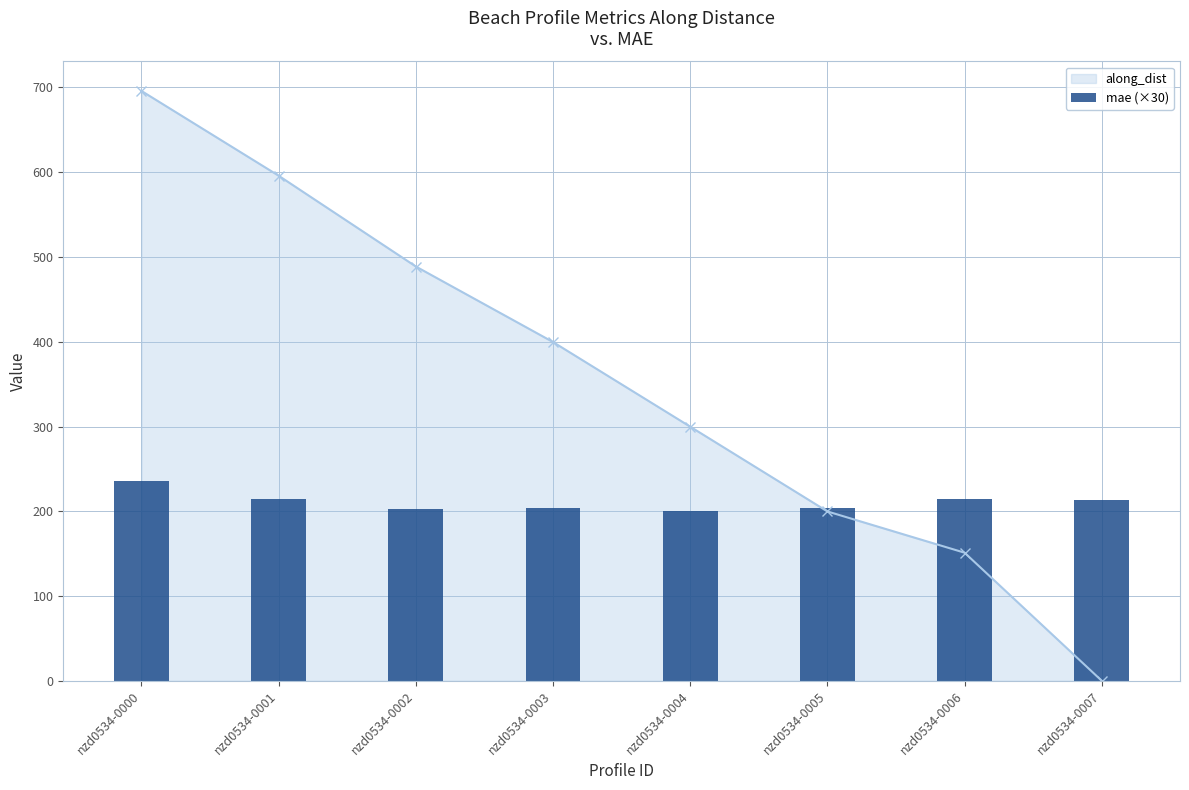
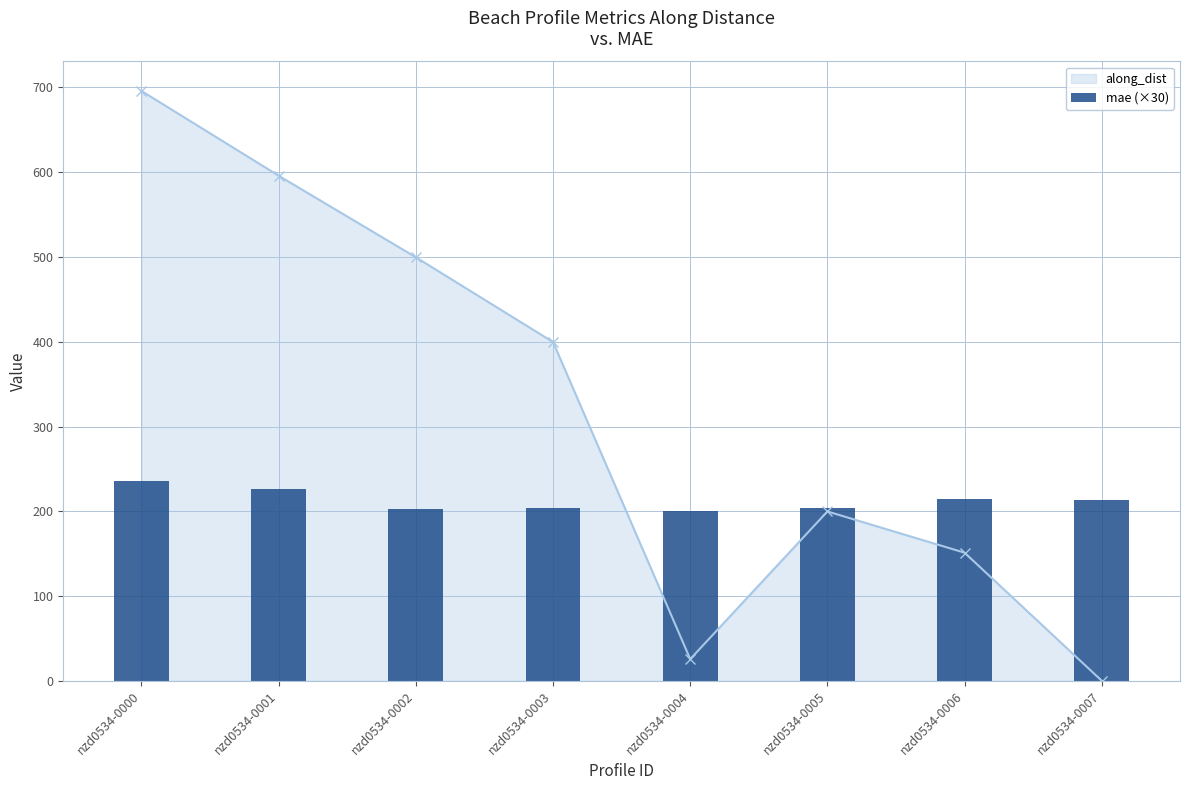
  {
    "mae (×30)": {
      "nzd0534-0000": 240,
-     "nzd0534-0001": 210,
+     "nzd0534-0001": 230,
      "nzd0534-0002": 200,
      "nzd0534-0003": 200,
      "nzd0534-0004": 200,
      "nzd0534-0005": 200,
      "nzd0534-0006": 210,
      "nzd0534-0007": 210
    },
    "along_dist": {
      "nzd0534-0000": 700,
      "nzd0534-0001": 600,
-     "nzd0534-0002": 490,
+     "nzd0534-0002": 500,
      "nzd0534-0003": 400,
-     "nzd0534-0004": 300,
+     "nzd0534-0004": 30,
      "nzd0534-0005": 200,
      "nzd0534-0006": 150,
      "nzd0534-0007": 0
    }
  }
